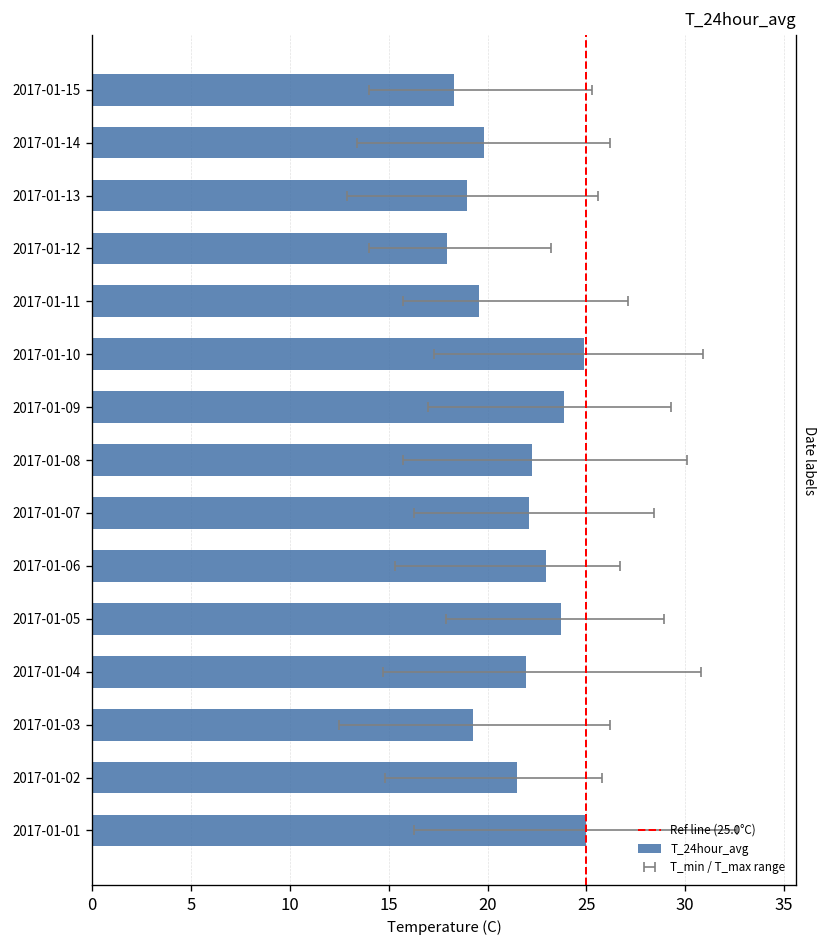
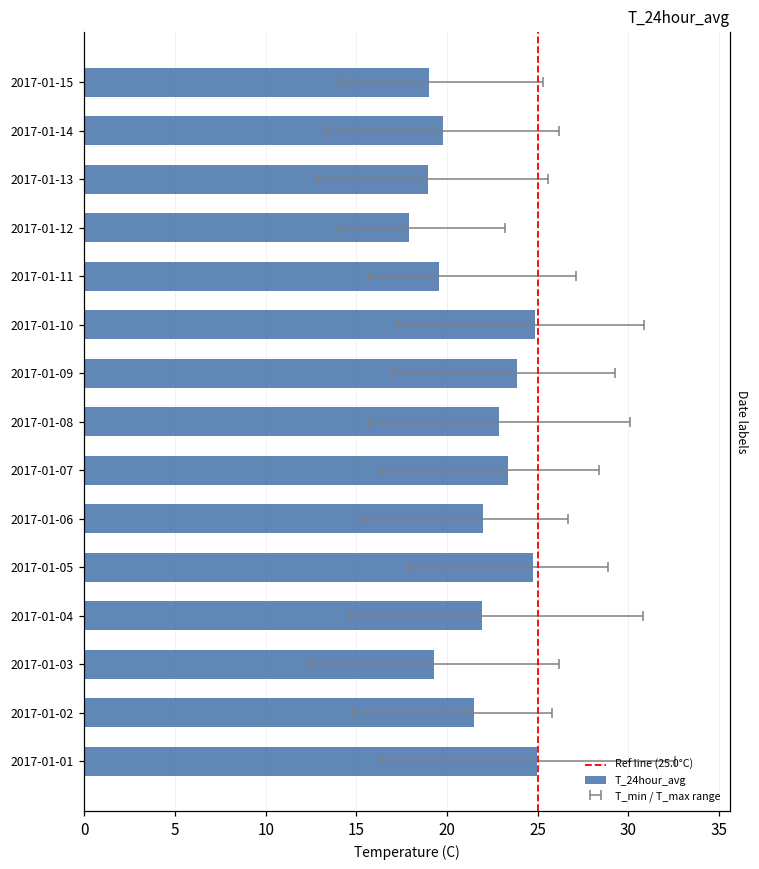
  {
    "T_24hour_avg": {
-     "2017-01-15": 18.3,
+     "2017-01-15": 19.0,
      "2017-01-14": 19.8,
      "2017-01-13": 19.0,
      "2017-01-12": 17.9,
      "2017-01-11": 19.6,
      "2017-01-10": 24.9,
      "2017-01-09": 23.9,
-     "2017-01-08": 22.2,
-     "2017-01-07": 22.1,
-     "2017-01-06": 23.0,
-     "2017-01-05": 23.7,
+     "2017-01-08": 22.9,
+     "2017-01-07": 23.4,
+     "2017-01-06": 22.0,
+     "2017-01-05": 24.7,
      "2017-01-04": 21.9,
      "2017-01-03": 19.3,
      "2017-01-02": 21.5,
      "2017-01-01": 25.0
    }
  }
